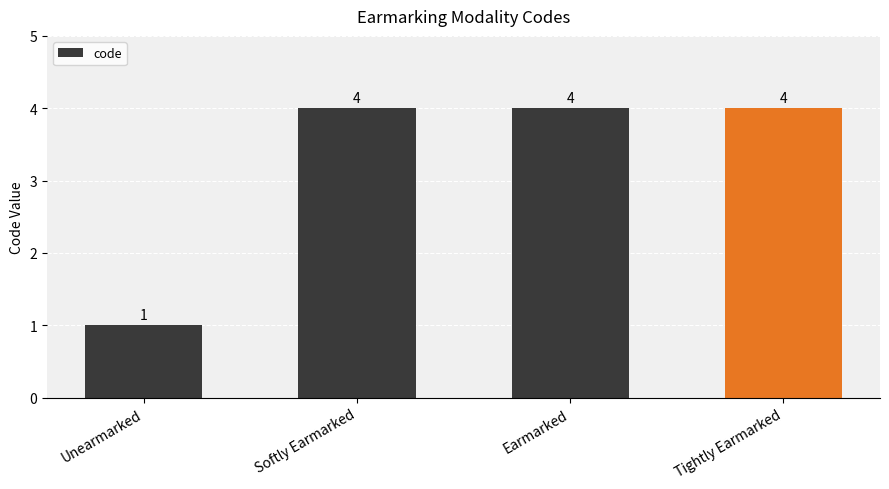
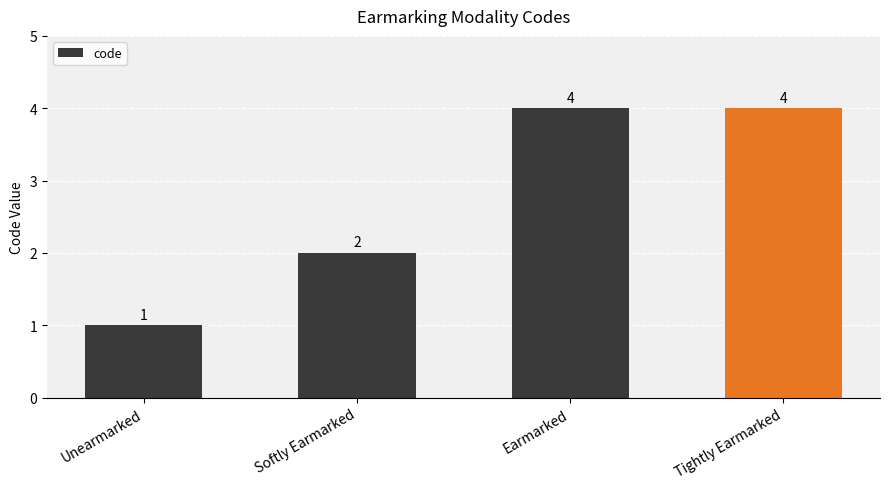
  {
    "Unearmarked": 1,
-   "Softly Earmarked": 4,
+   "Softly Earmarked": 2,
    "Earmarked": 4,
    "Tightly Earmarked": 4
  }
